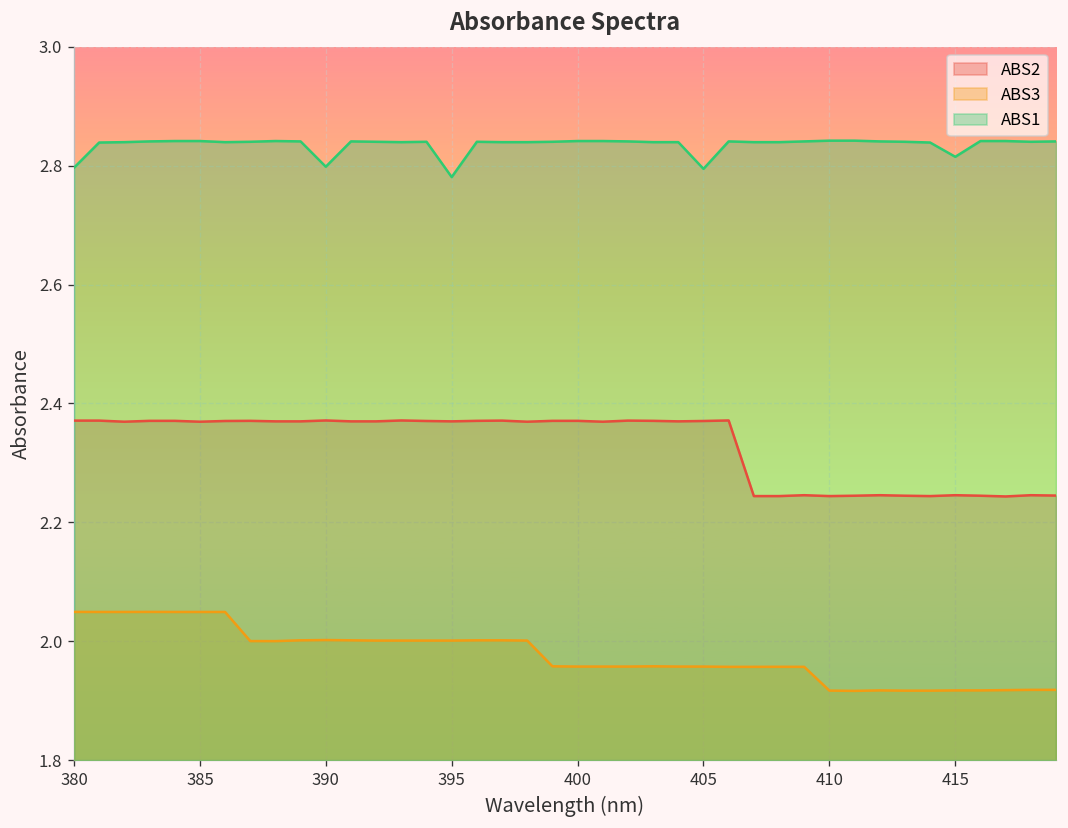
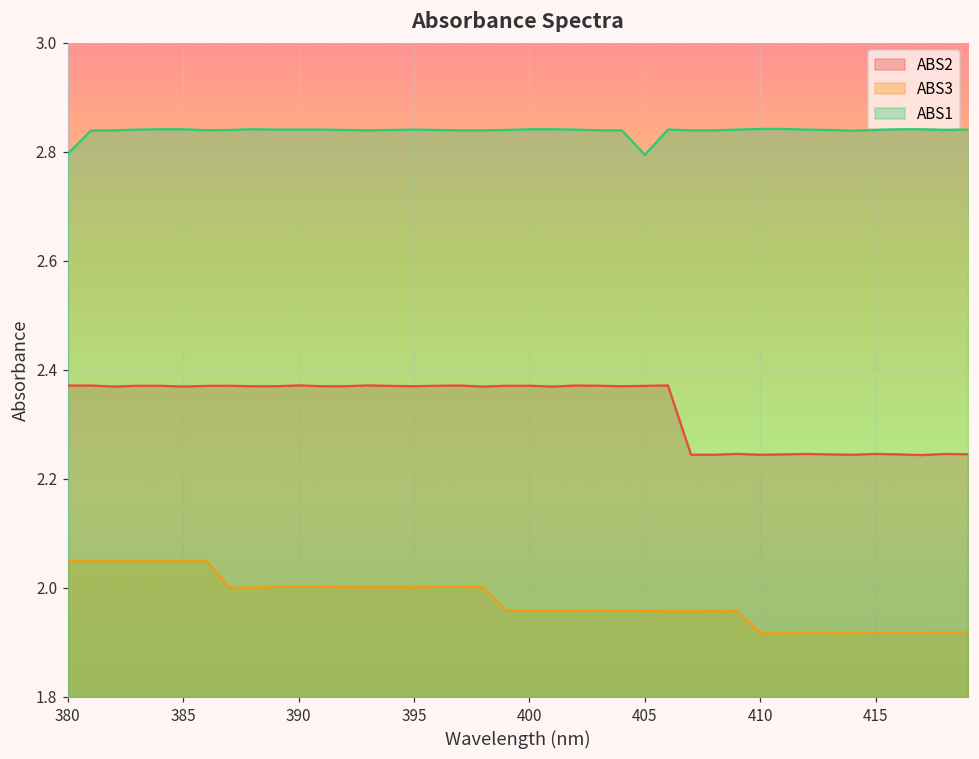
  {
    "ABS1": {
      "380": 2.80,
      "385": 2.84,
-     "390": 2.80,
-     "395": 2.78,
+     "390": 2.84,
+     "395": 2.84,
      "400": 2.84,
      "405": 2.79,
      "410": 2.84,
-     "415": 2.81
+     "415": 2.84
    }
  }
